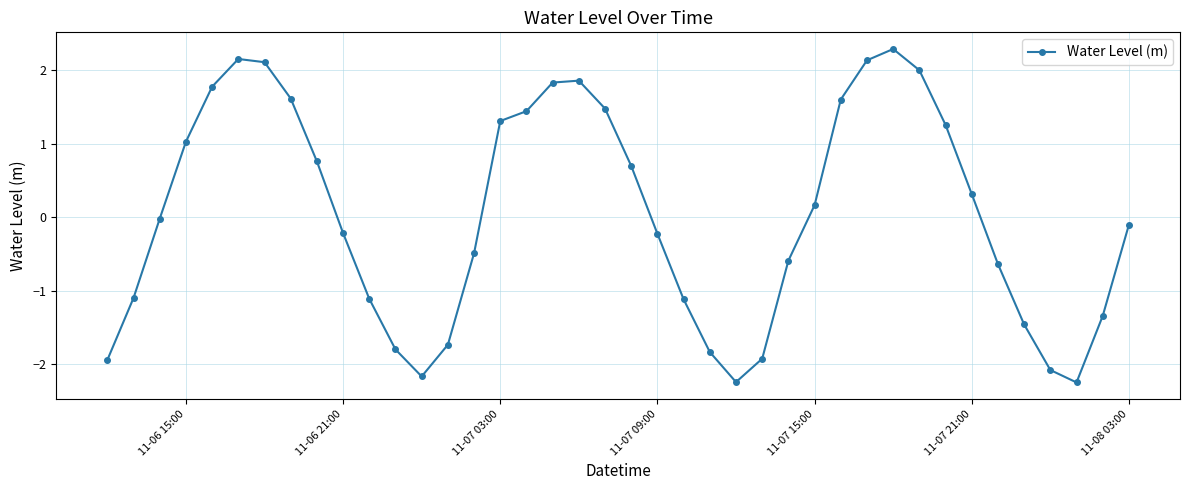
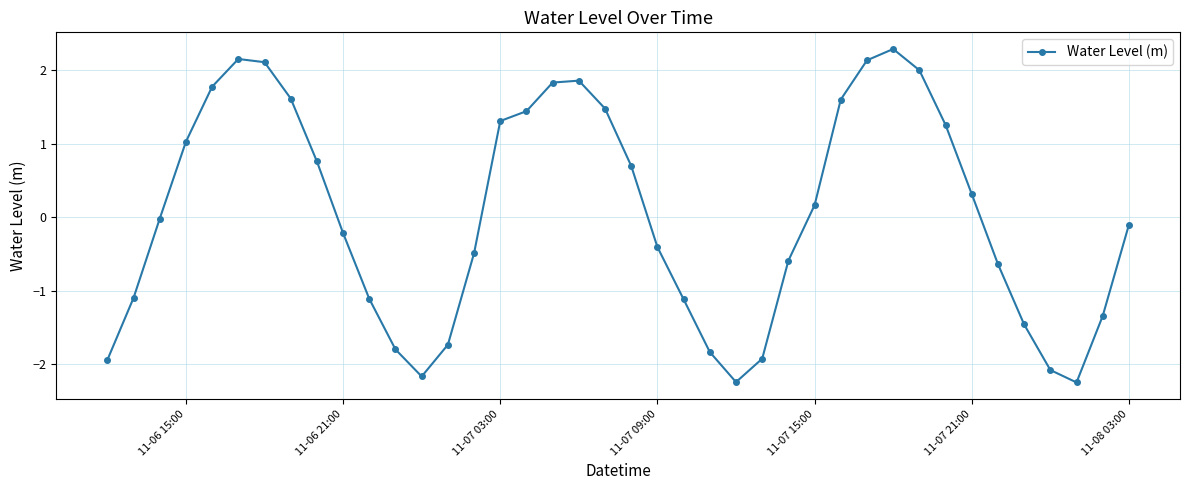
  {
    "11-06 15:00": 1.0,
    "11-06 21:00": -0.2,
    "11-07 03:00": 1.3,
-   "11-07 09:00": -0.2,
+   "11-07 09:00": -0.4,
    "11-07 15:00": 0.2,
    "11-07 21:00": 0.3,
    "11-08 03:00": -0.1
  }
